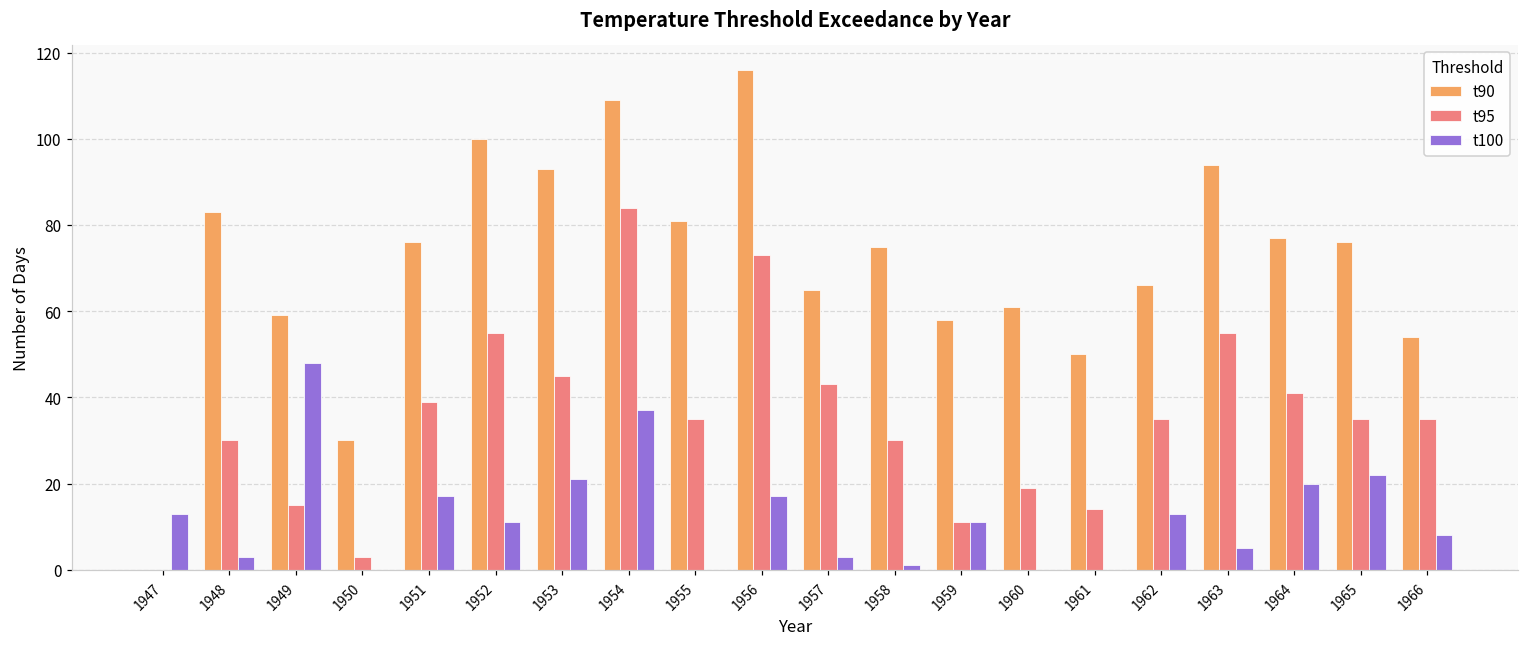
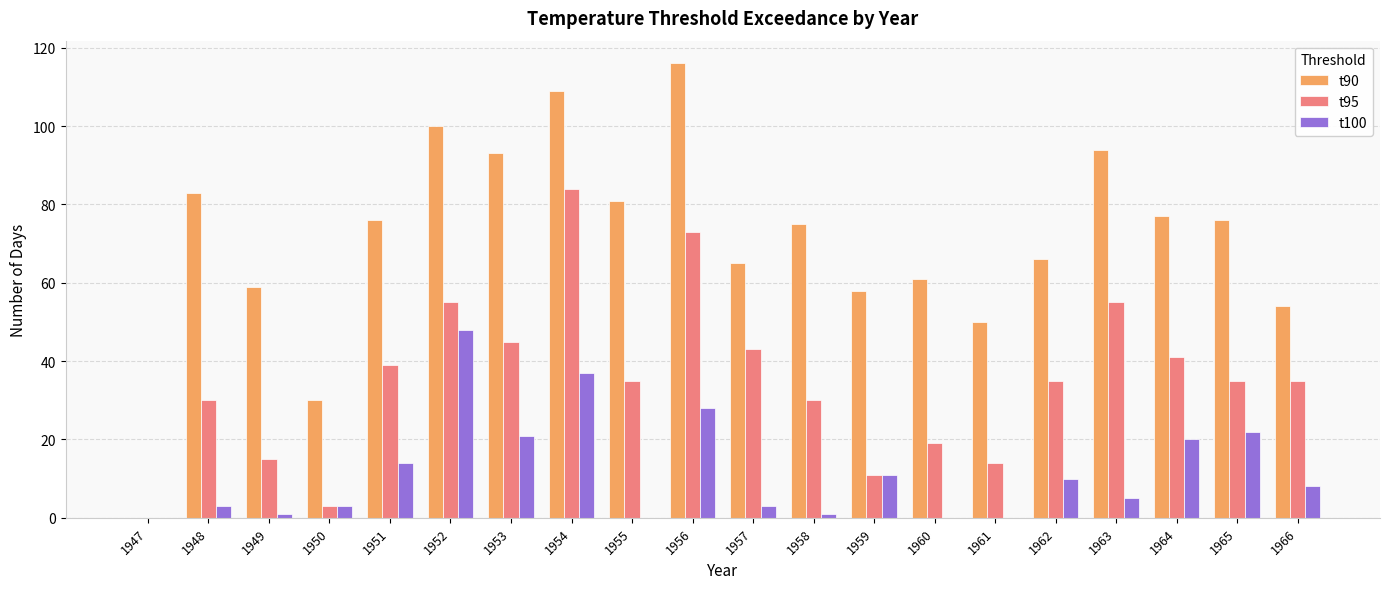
  {
    "t100": {
-     "1947": 13,
+     "1947": 0,
      "1948": 3,
-     "1949": 48,
-     "1950": 0,
-     "1951": 17,
-     "1952": 11,
+     "1949": 1,
+     "1950": 3,
+     "1951": 14,
+     "1952": 48,
      "1953": 21,
      "1954": 37,
      "1955": 0,
-     "1956": 17,
+     "1956": 28,
      "1957": 3,
      "1958": 1,
      "1959": 11,
      "1960": 0,
      "1961": 0,
-     "1962": 13,
+     "1962": 10,
      "1963": 5,
      "1964": 20,
      "1965": 22,
      "1966": 8
    }
  }
